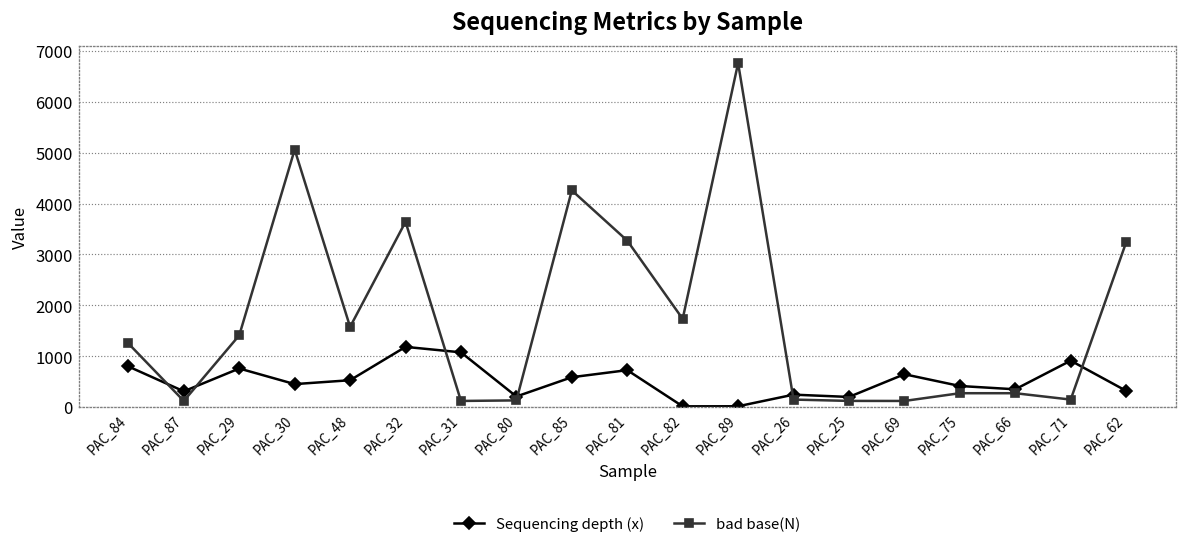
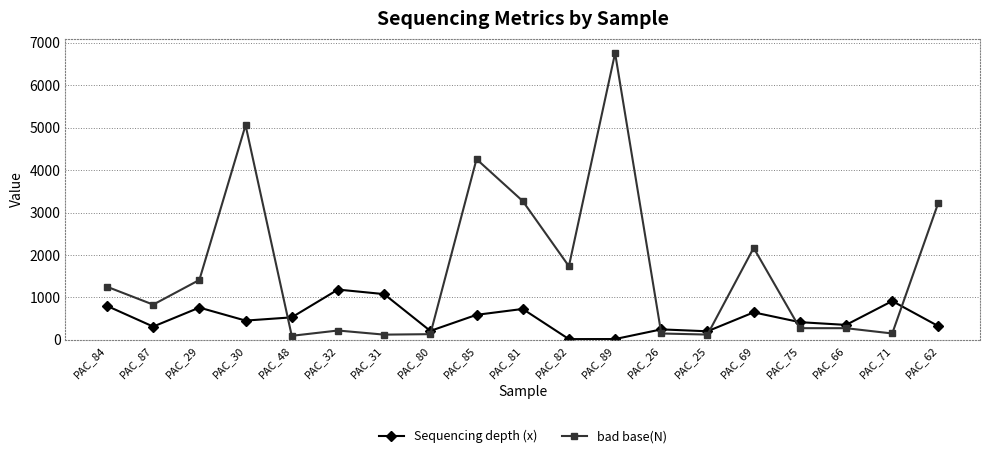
  {
    "Sequencing depth (x)": {
      "PAC_84": 800,
      "PAC_87": 300,
      "PAC_29": 800,
      "PAC_30": 500,
      "PAC_48": 500,
      "PAC_32": 1200,
      "PAC_31": 1100,
      "PAC_80": 200,
      "PAC_85": 600,
      "PAC_81": 700,
      "PAC_82": 0,
      "PAC_89": 0,
      "PAC_26": 200,
      "PAC_25": 200,
      "PAC_69": 600,
      "PAC_75": 400,
      "PAC_66": 400,
      "PAC_71": 900,
      "PAC_62": 300
    },
    "bad base(N)": {
      "PAC_84": 1300,
-     "PAC_87": 100,
+     "PAC_87": 800,
      "PAC_29": 1400,
      "PAC_30": 5100,
-     "PAC_48": 1600,
-     "PAC_32": 3600,
+     "PAC_48": 100,
+     "PAC_32": 200,
      "PAC_31": 100,
      "PAC_80": 100,
      "PAC_85": 4300,
      "PAC_81": 3300,
      "PAC_82": 1700,
      "PAC_89": 6800,
      "PAC_26": 200,
      "PAC_25": 100,
-     "PAC_69": 100,
+     "PAC_69": 2200,
      "PAC_75": 300,
      "PAC_66": 300,
      "PAC_71": 200,
      "PAC_62": 3200
    }
  }
